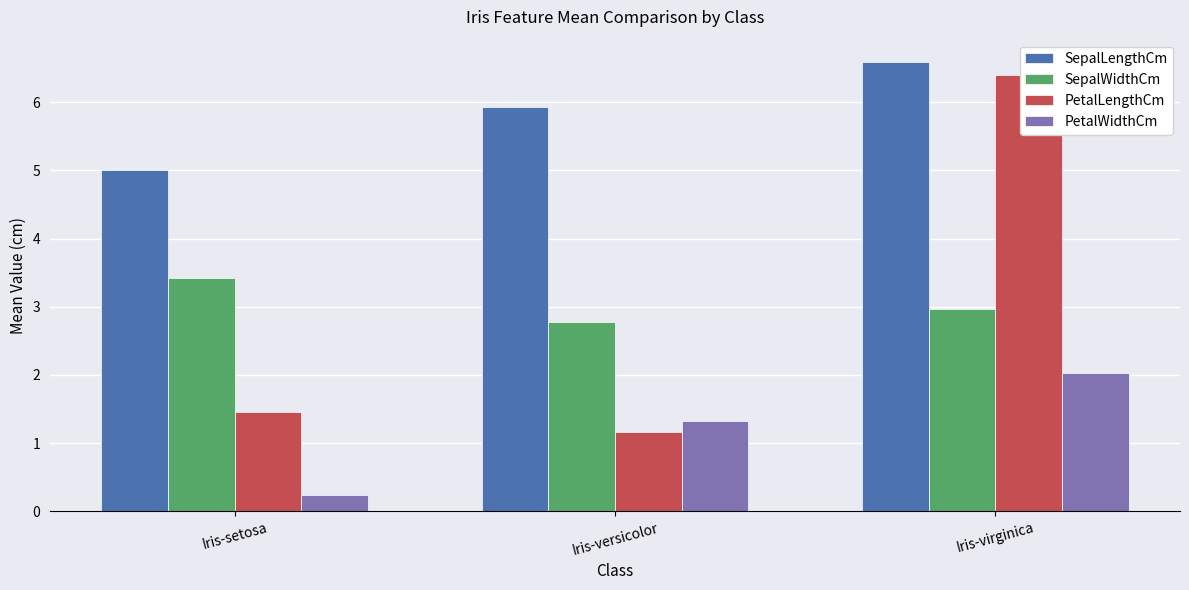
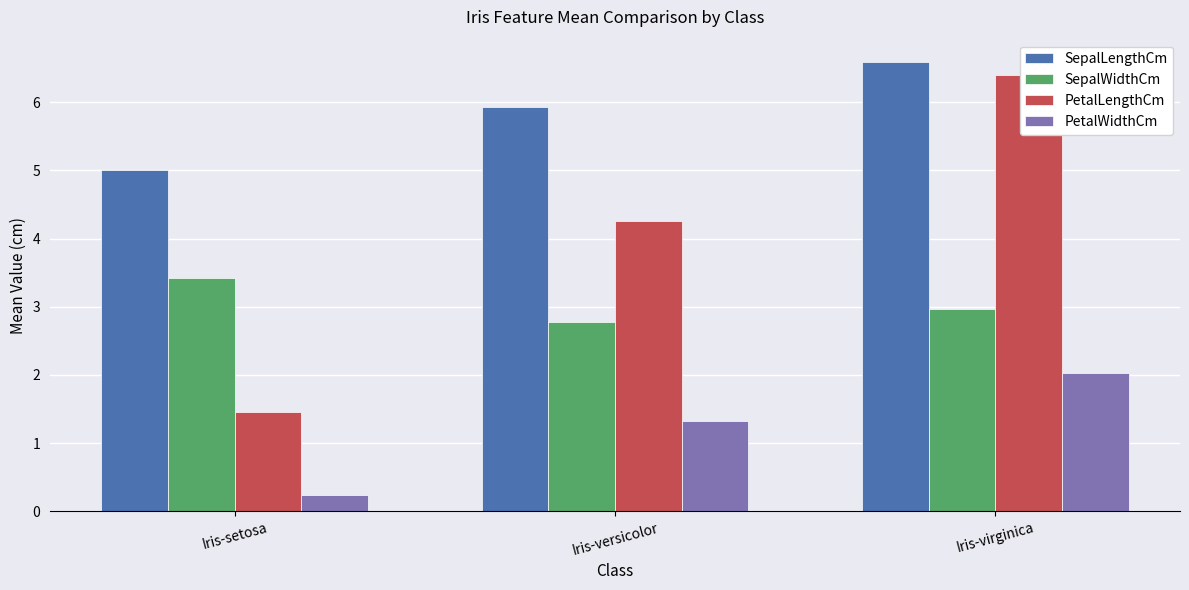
  {
    "SepalWidthCm": {
      "Iris-setosa": 3.4,
      "Iris-versicolor": 2.8,
      "Iris-virginica": 3.0
    },
    "PetalLengthCm": {
      "Iris-setosa": 1.5,
-     "Iris-versicolor": 1.2
+     "Iris-versicolor": 4.3
    }
  }
